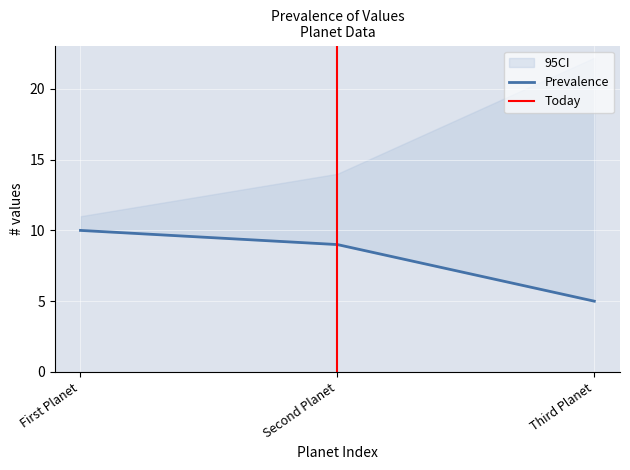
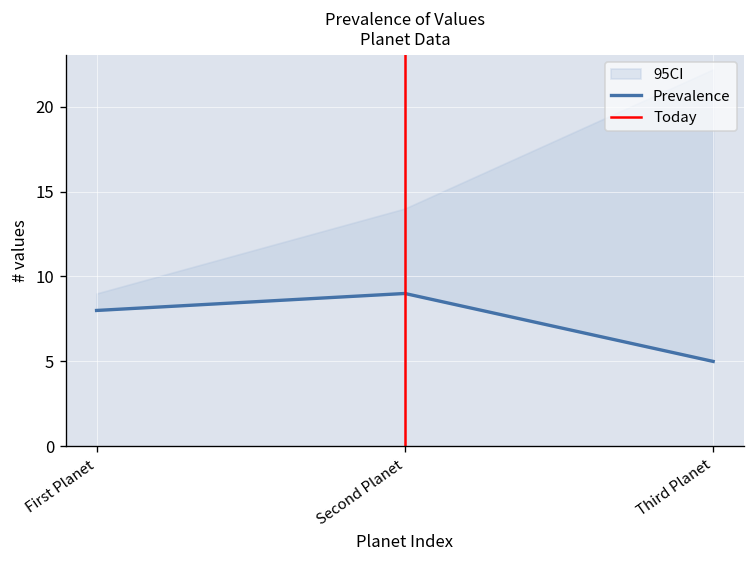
  {
    "Prevalence": {
-     "First Planet": 10,
+     "First Planet": 8,
      "Second Planet": 9,
      "Third Planet": 5
    }
  }
